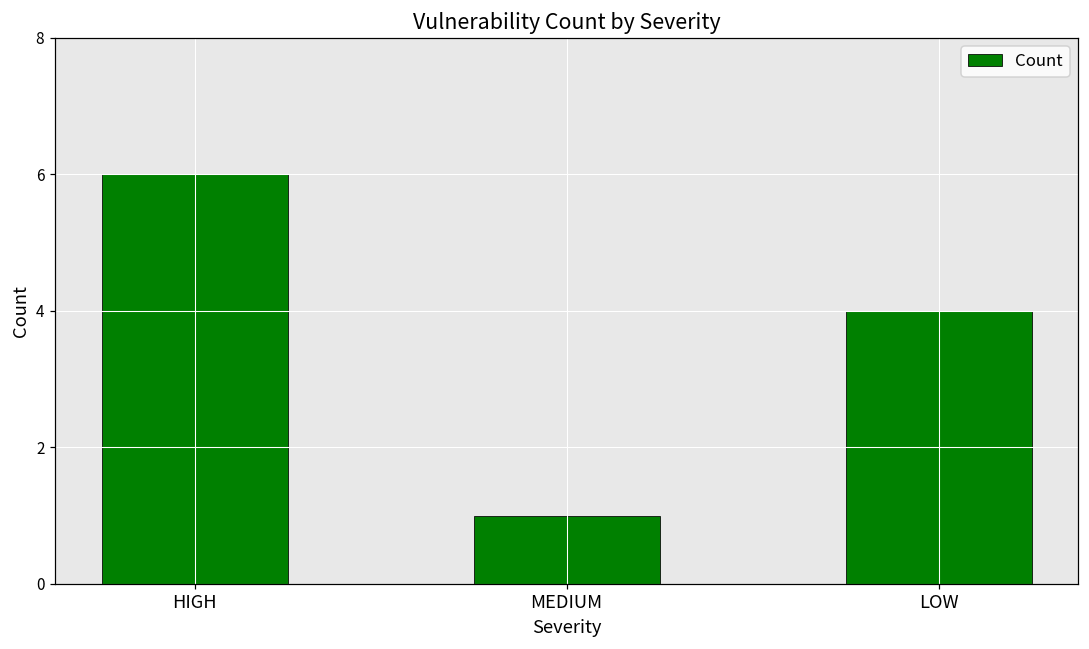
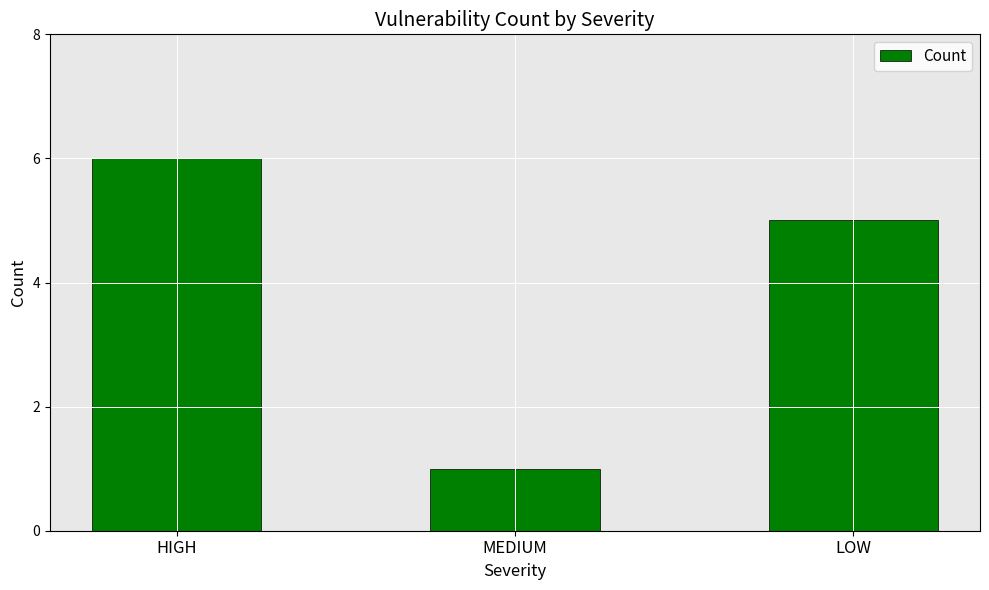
  {
    "HIGH": 6,
    "MEDIUM": 1,
-   "LOW": 4
+   "LOW": 5
  }
